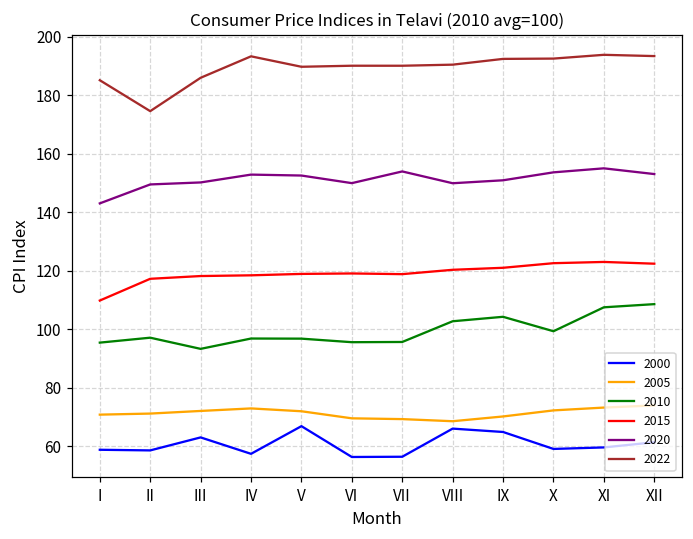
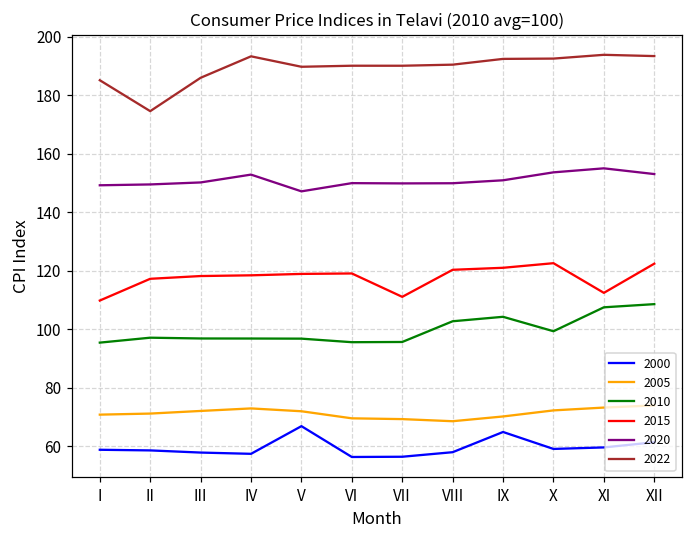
  {
    "2000": {
      "I": 59,
      "II": 59,
-     "III": 63,
+     "III": 58,
      "IV": 57,
      "V": 67,
      "VI": 56,
      "VII": 56,
-     "VIII": 66,
+     "VIII": 58,
      "IX": 65,
      "X": 59,
      "XI": 60
    },
    "2005": {
      "I": 71,
      "II": 71,
      "III": 72,
      "IV": 73,
      "V": 72,
      "VI": 70,
      "VII": 69,
      "VIII": 69,
      "IX": 70,
      "X": 72,
      "XI": 73
    },
    "2010": {
      "I": 95,
      "II": 97,
-     "III": 93,
+     "III": 97,
      "IV": 97,
      "V": 97,
      "VI": 96,
      "VII": 96,
      "VIII": 103,
      "IX": 104,
      "X": 99,
      "XI": 108,
      "XII": 109
    },
    "2015": {
      "I": 110,
      "II": 117,
      "III": 118,
      "IV": 118,
      "V": 119,
      "VI": 119,
-     "VII": 119,
+     "VII": 111,
      "VIII": 120,
      "IX": 121,
      "X": 123,
-     "XI": 123,
+     "XI": 112,
      "XII": 122
    },
    "2020": {
-     "I": 143,
+     "I": 149,
      "II": 150,
      "III": 150,
      "IV": 153,
-     "V": 153,
+     "V": 147,
      "VI": 150,
-     "VII": 154,
+     "VII": 150,
      "VIII": 150,
      "IX": 151,
      "X": 154,
      "XI": 155,
      "XII": 153
    },
    "2022": {
      "I": 185,
      "II": 175,
      "III": 186,
      "IV": 193,
      "V": 190,
      "VI": 190,
      "VII": 190,
      "VIII": 190,
      "IX": 192,
      "X": 193,
      "XI": 194,
      "XII": 193
    }
  }
